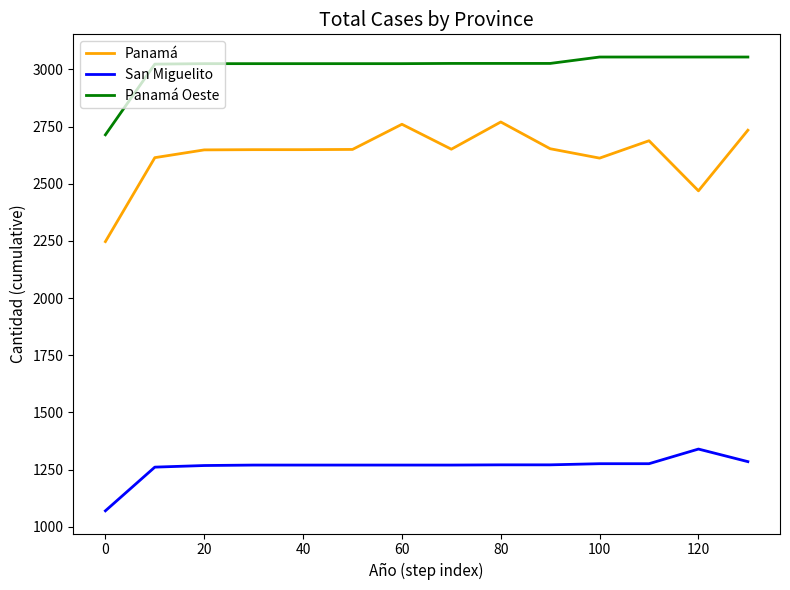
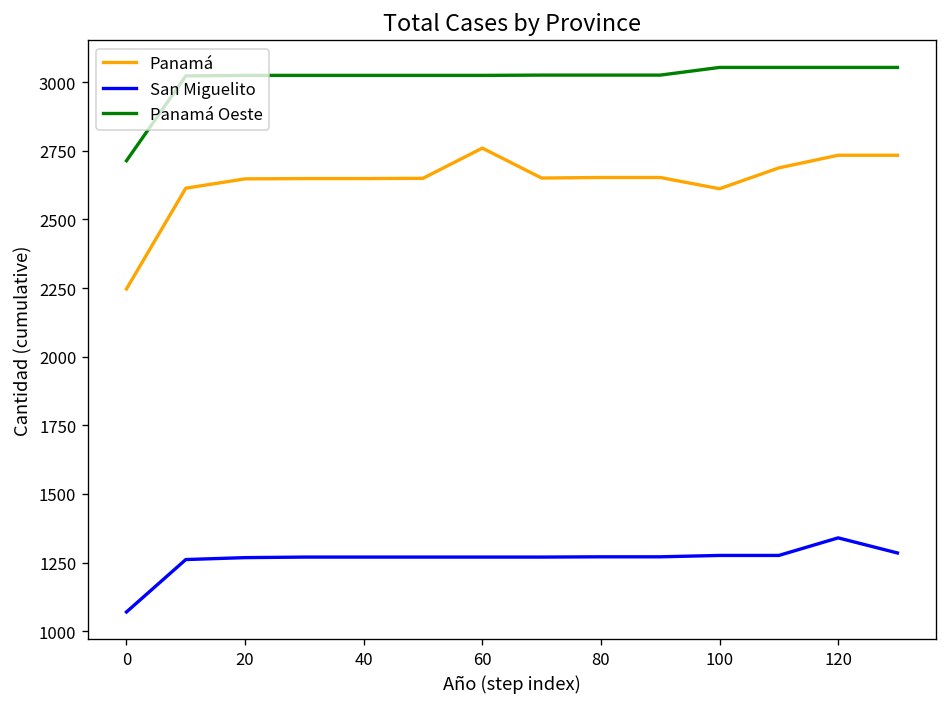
  {
    "Panamá": {
      "0": 2250,
      "20": 2650,
      "40": 2650,
      "60": 2760,
-     "80": 2770,
+     "80": 2650,
      "100": 2610,
-     "120": 2470
+     "120": 2730
    },
    "San Miguelito": {
      "0": 1070,
      "20": 1270,
      "40": 1270,
      "60": 1270,
      "80": 1270,
      "100": 1280,
      "120": 1340
    },
    "Panamá Oeste": {
      "0": 2710,
      "40": 3030,
      "60": 3030,
      "80": 3030,
      "100": 3050,
      "120": 3050
    }
  }
